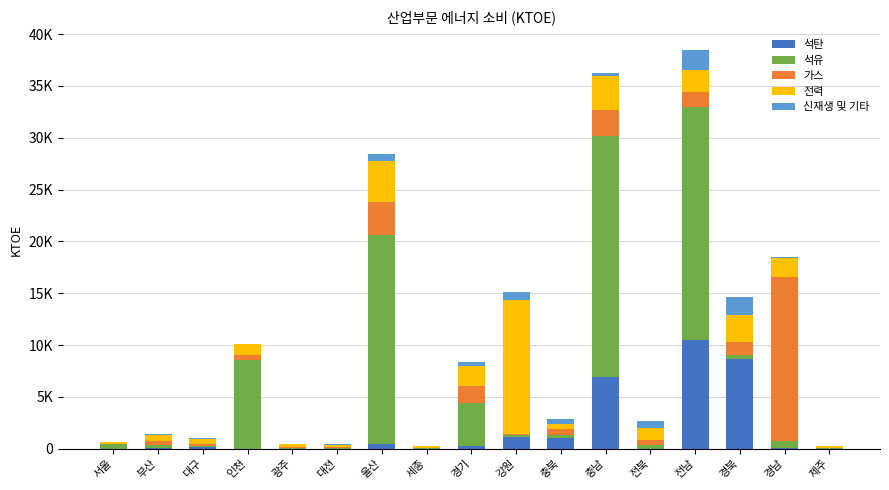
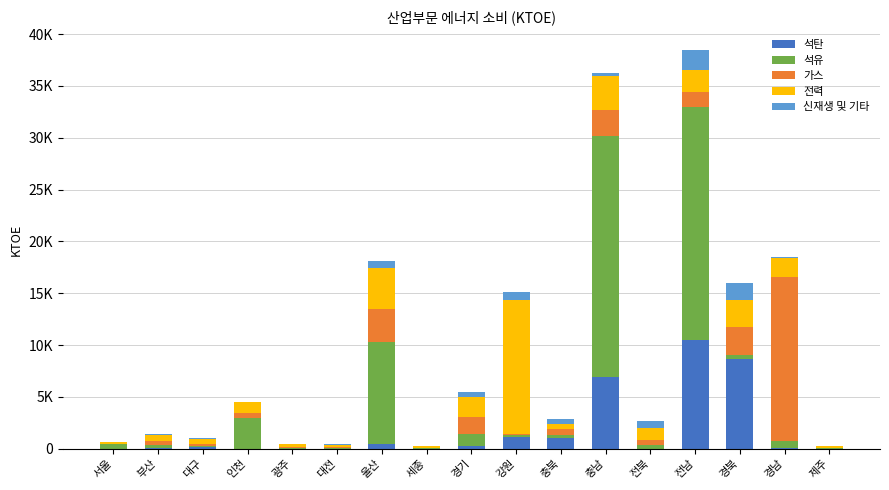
  {
    "석유": {
      "서울": 500,
      "부산": 300,
-     "인천": 8500,
-     "울산": 20200,
-     "경기": 4200,
+     "인천": 2900,
+     "울산": 9900,
+     "경기": 1200,
      "강원": 300,
      "충북": 300,
      "충남": 23300,
      "전북": 400,
      "전남": 22500,
      "경북": 400,
      "경남": 700
    },
    "가스": {
      "부산": 400,
      "인천": 500,
      "울산": 3100,
      "경기": 1600,
      "충북": 600,
      "충남": 2500,
      "전북": 500,
      "전남": 1500,
-     "경북": 1300,
+     "경북": 2700,
      "경남": 15900,
      "제주": 0
    },
    "전력": {
      "부산": 600,
      "대구": 500,
      "인천": 1000,
      "광주": 300,
      "울산": 4000,
      "경기": 1900,
      "강원": 12900,
      "충북": 500,
      "충남": 3300,
      "전북": 1100,
      "전남": 2100,
      "경북": 2600,
      "경남": 1800
    }
  }
